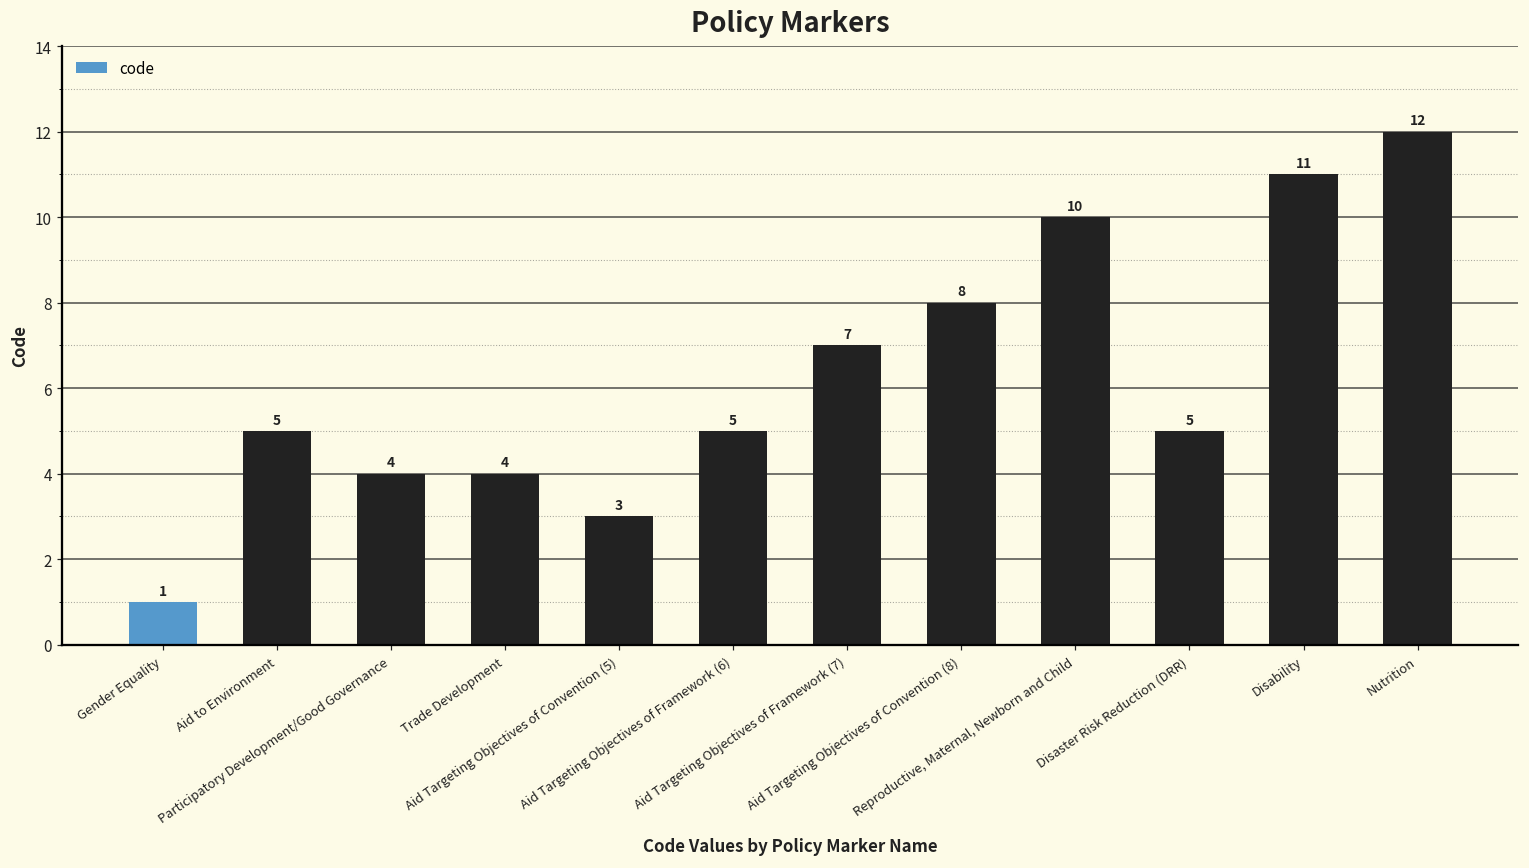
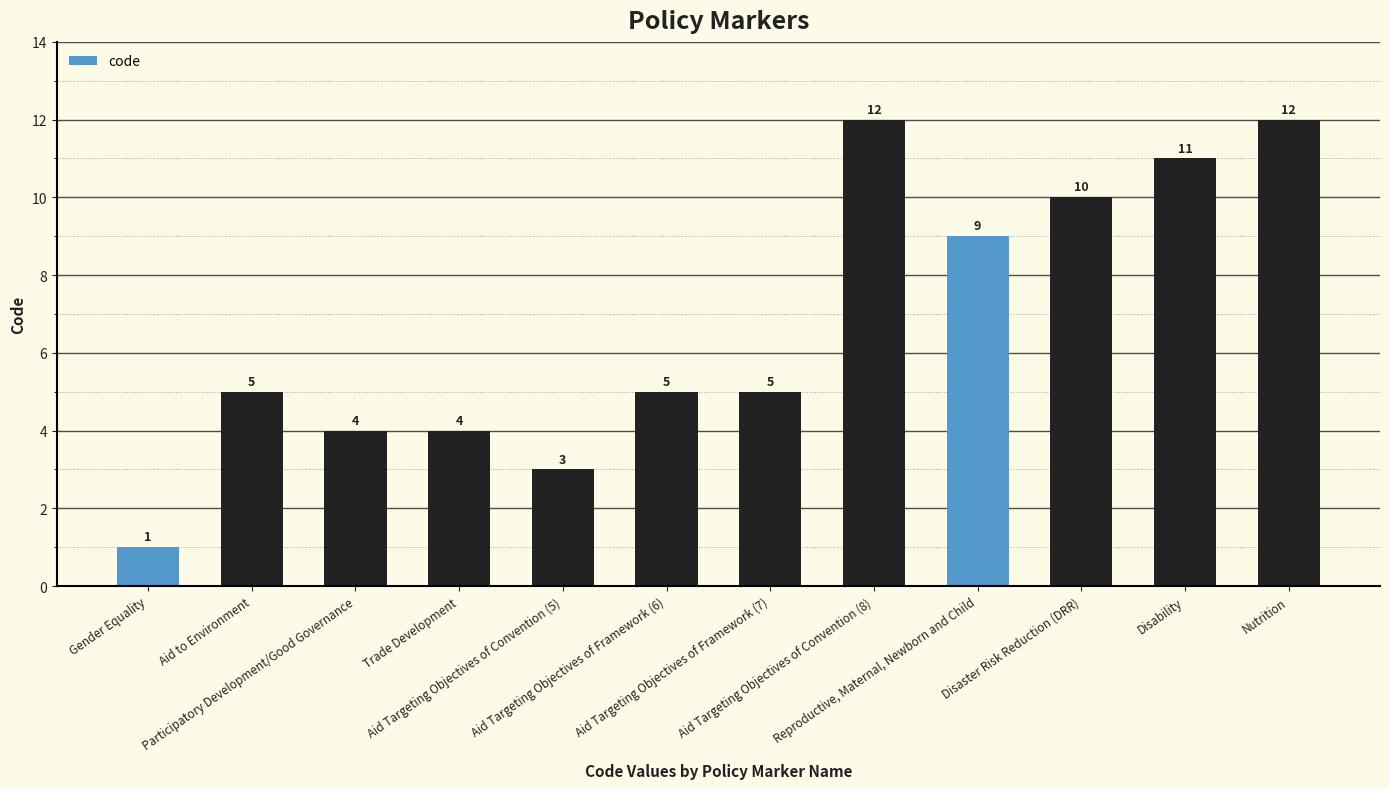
  {
    "Gender Equality": 1,
    "Aid to Environment": 5,
    "Participatory Development/Good Governance": 4,
    "Trade Development": 4,
    "Aid Targeting Objectives of Convention (5)": 3,
    "Aid Targeting Objectives of Framework (6)": 5,
-   "Aid Targeting Objectives of Framework (7)": 7,
-   "Aid Targeting Objectives of Convention (8)": 8,
-   "Reproductive, Maternal, Newborn and Child": 10,
-   "Disaster Risk Reduction (DRR)": 5,
+   "Aid Targeting Objectives of Framework (7)": 5,
+   "Aid Targeting Objectives of Convention (8)": 12,
+   "Reproductive, Maternal, Newborn and Child": 9,
+   "Disaster Risk Reduction (DRR)": 10,
    "Disability": 11,
    "Nutrition": 12
  }
